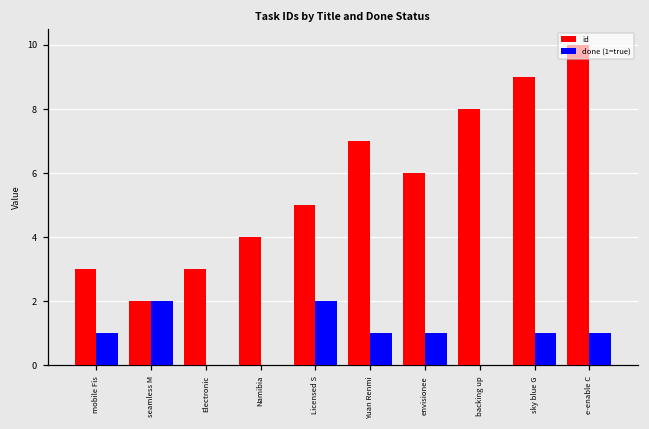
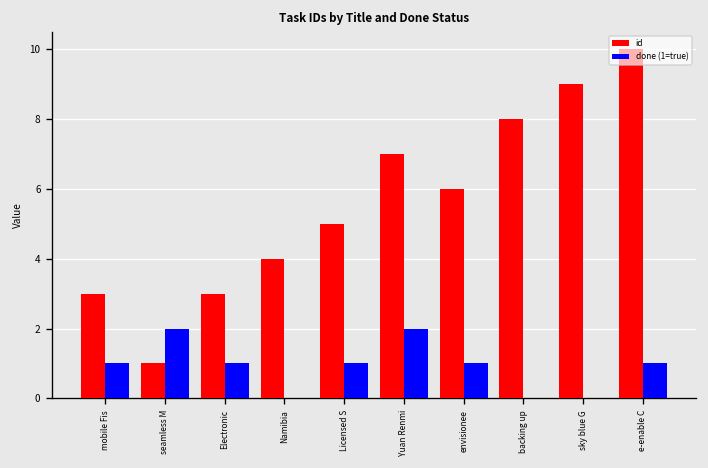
  {
    "id": {
      "mobile Fis": 3,
-     "seamless M": 2,
+     "seamless M": 1,
      "Electronic": 3,
      "Namibia": 4,
      "Licensed S": 5,
      "Yuan Renmi": 7,
      "envisionee": 6,
      "backing up": 8,
      "sky blue G": 9
    },
    "done (1=true)": {
      "mobile Fis": 1,
      "seamless M": 2,
-     "Electronic": 0,
+     "Electronic": 1,
      "Namibia": 0,
-     "Licensed S": 2,
-     "Yuan Renmi": 1,
+     "Licensed S": 1,
+     "Yuan Renmi": 2,
      "envisionee": 1,
      "backing up": 0,
-     "sky blue G": 1,
+     "sky blue G": 0,
      "e-enable C": 1
    }
  }
